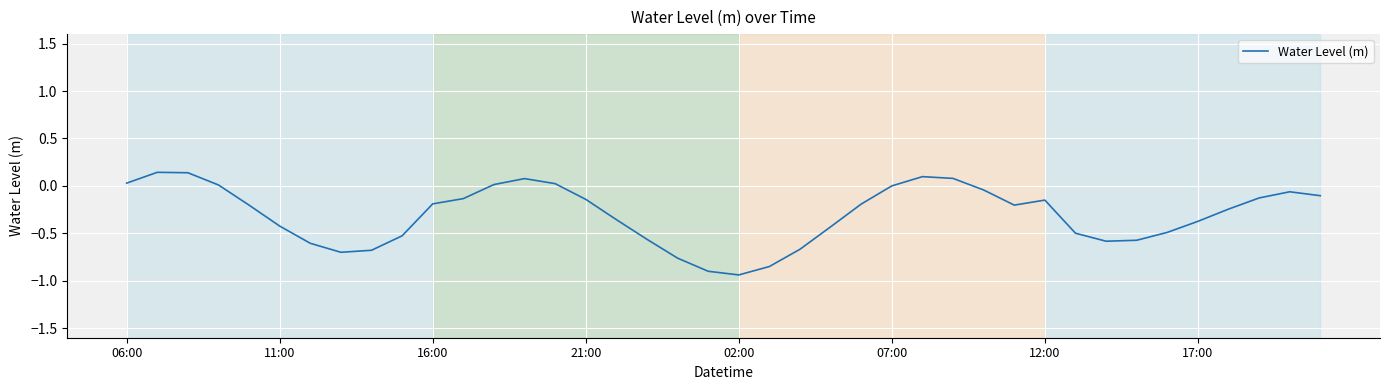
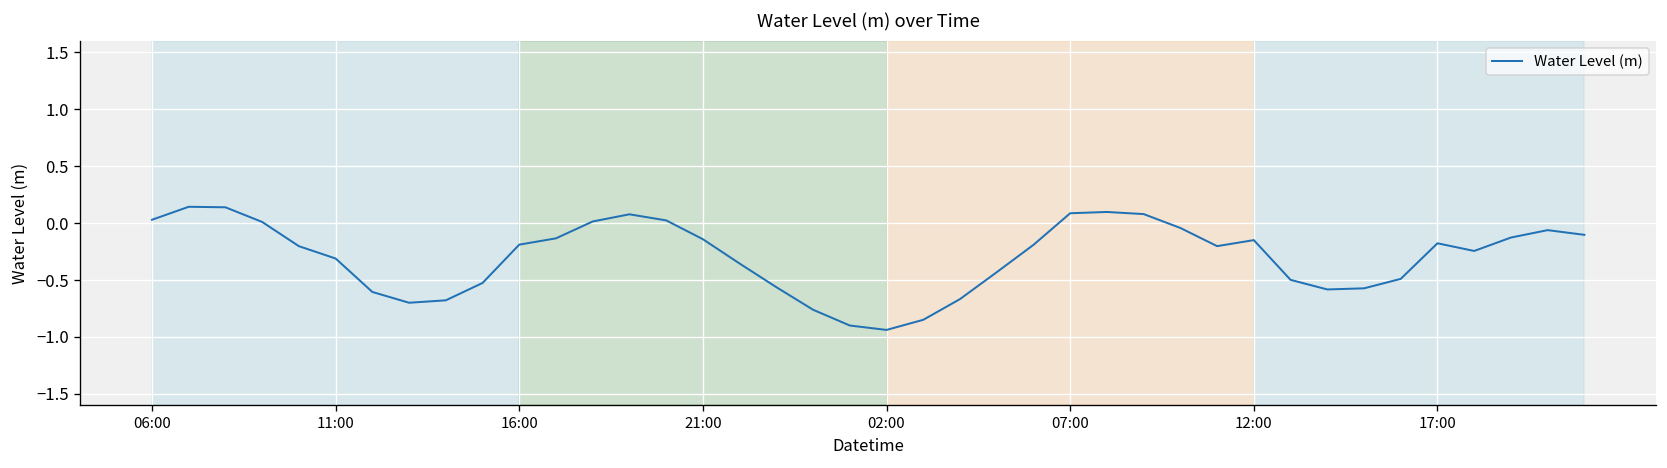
  {
    "06:00": 0.0,
-   "11:00": -0.4,
+   "11:00": -0.3,
    "16:00": -0.2,
    "21:00": -0.1,
    "02:00": -0.9,
-   "07:00": 0.0,
+   "07:00": 0.1,
    "12:00": -0.1,
-   "17:00": -0.4
+   "17:00": -0.2
  }
